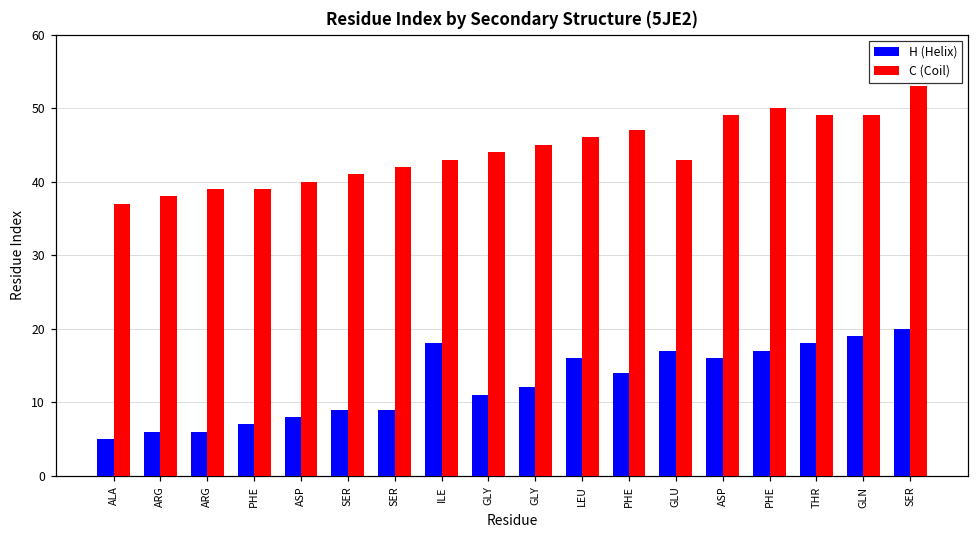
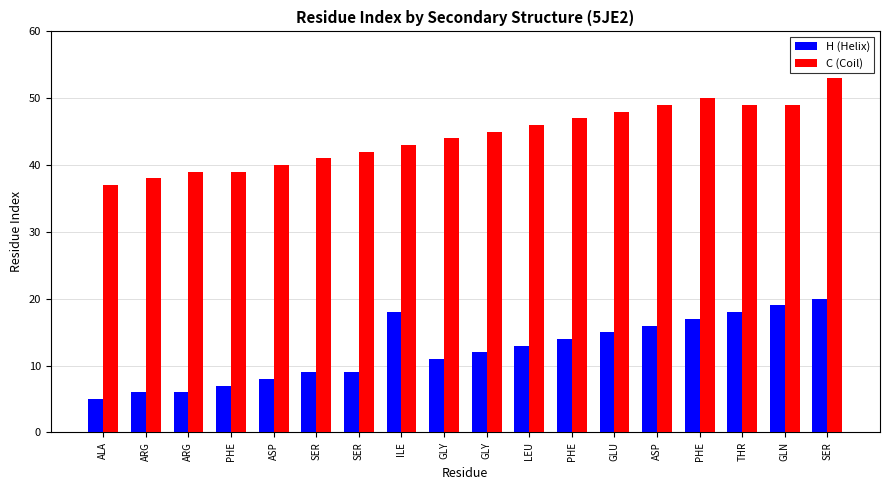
  {
    "H (Helix)": {
      "ALA": 5,
      "ILE": 18,
-     "LEU": 16,
-     "GLU": 17,
+     "LEU": 13,
+     "GLU": 15,
      "THR": 18,
      "GLN": 19
    },
    "C (Coil)": {
      "ALA": 37,
      "ILE": 43,
      "LEU": 46,
-     "GLU": 43,
+     "GLU": 48,
      "THR": 49,
      "GLN": 49
    }
  }
